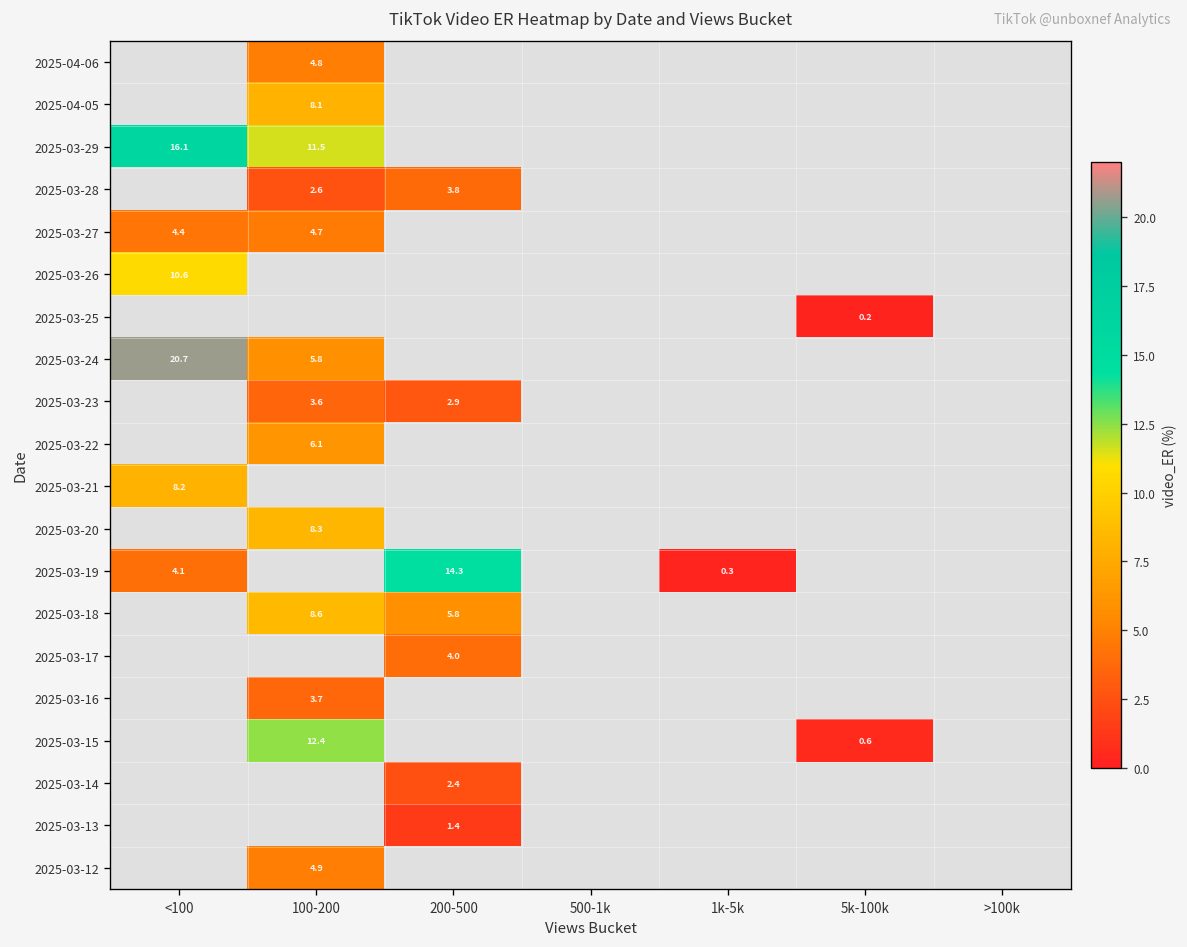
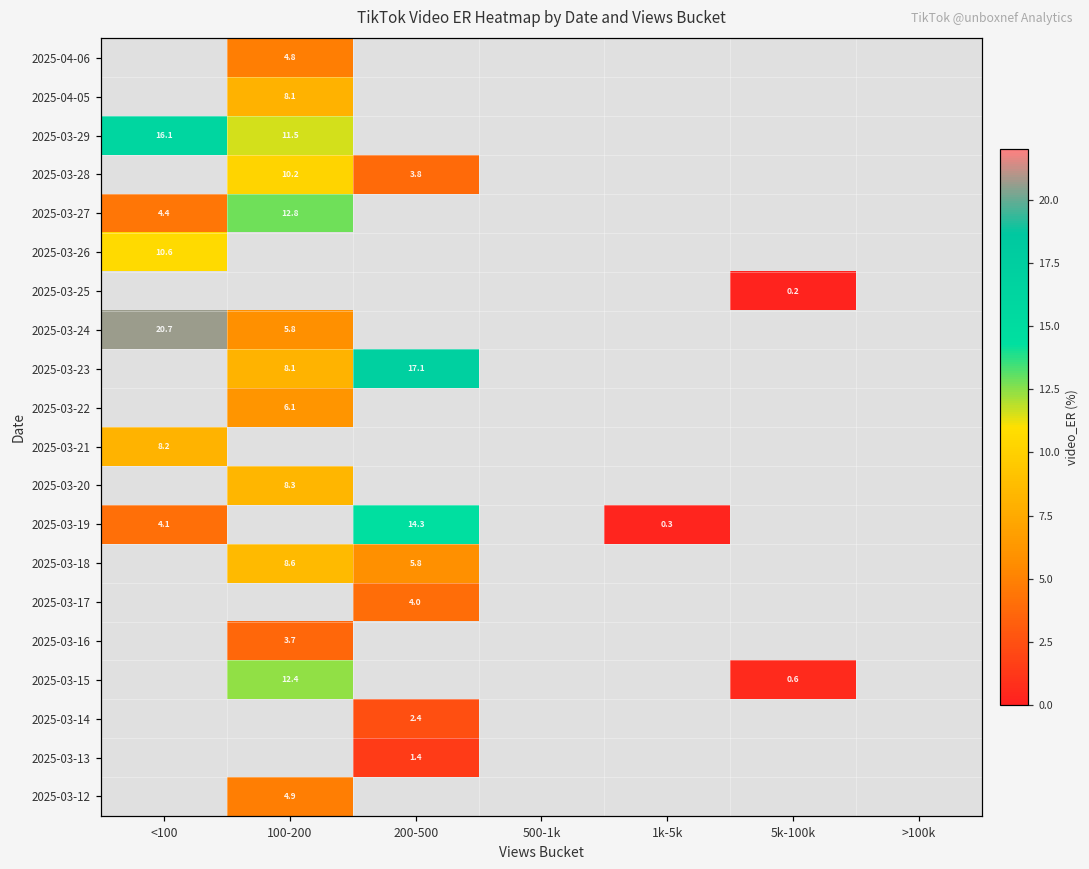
  {
    "2025-04-06": {
      "100-200": 4.8
    },
    "2025-04-05": {
      "100-200": 8.1
    },
    "2025-03-29": {
      "<100": 16.1,
      "100-200": 11.5
    },
    "2025-03-28": {
-     "100-200": 2.6,
+     "100-200": 10.2,
      "200-500": 3.8
    },
    "2025-03-27": {
      "<100": 4.4,
-     "100-200": 4.7
+     "100-200": 12.8
    },
    "2025-03-26": {
      "<100": 10.6
    },
    "2025-03-25": {
      "5k-100k": 0.2
    },
    "2025-03-24": {
      "<100": 20.7,
      "100-200": 5.8
    },
    "2025-03-23": {
-     "100-200": 3.6,
-     "200-500": 2.9
+     "100-200": 8.1,
+     "200-500": 17.1
    },
    "2025-03-22": {
      "100-200": 6.1
    },
    "2025-03-21": {
      "<100": 8.2
    },
    "2025-03-20": {
      "100-200": 8.3
    },
    "2025-03-19": {
      "<100": 4.1,
      "200-500": 14.3,
      "1k-5k": 0.3
    },
    "2025-03-18": {
      "100-200": 8.6,
      "200-500": 5.8
    },
    "2025-03-17": {
      "200-500": 4.0
    },
    "2025-03-16": {
      "100-200": 3.7
    },
    "2025-03-15": {
      "100-200": 12.4,
      "5k-100k": 0.6
    },
    "2025-03-14": {
      "200-500": 2.4
    },
    "2025-03-13": {
      "200-500": 1.4
    },
    "2025-03-12": {
      "100-200": 4.9
    }
  }
